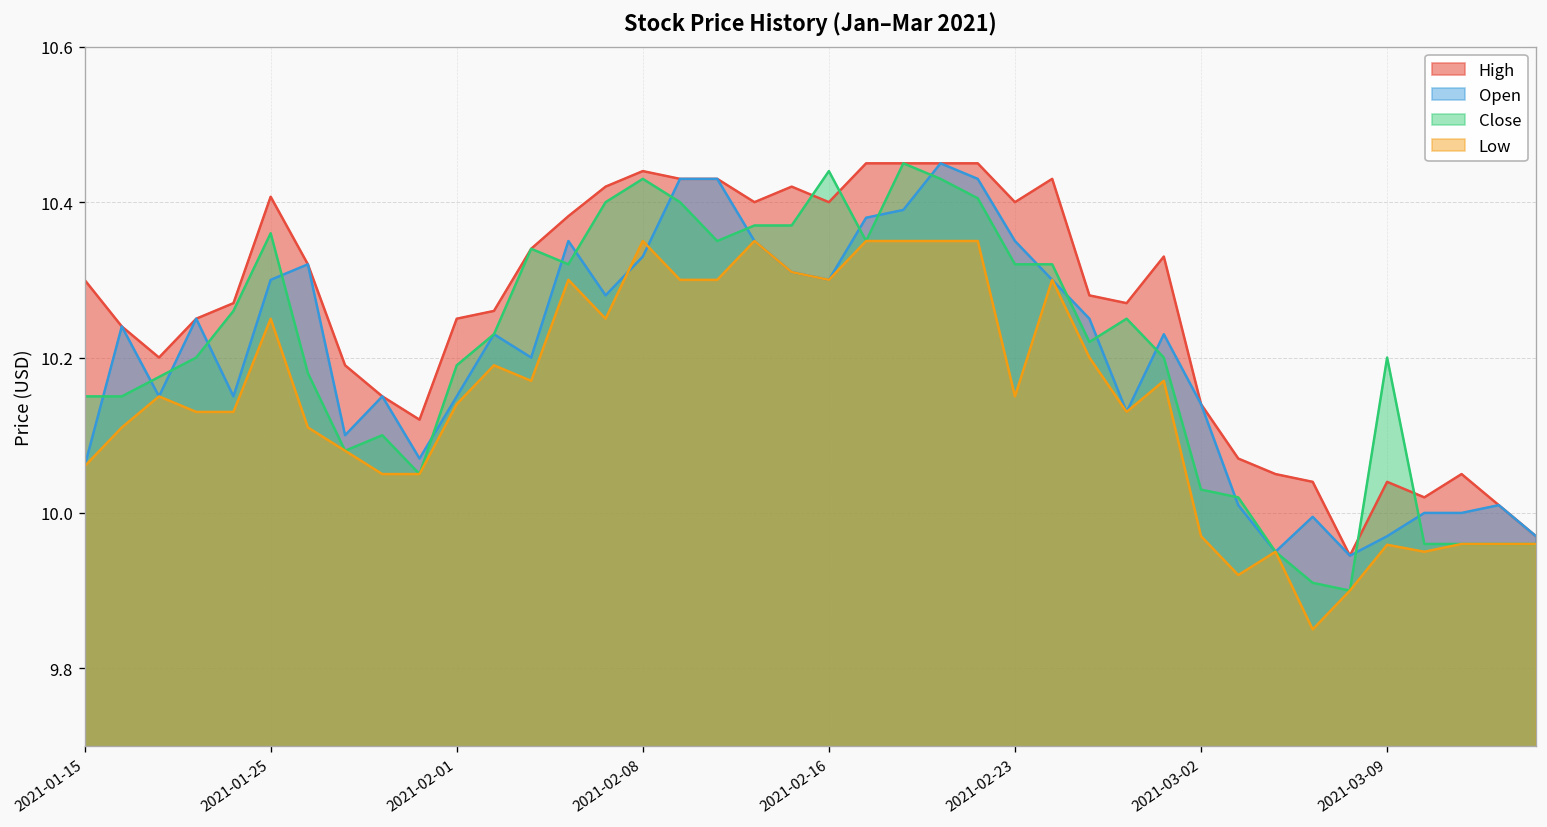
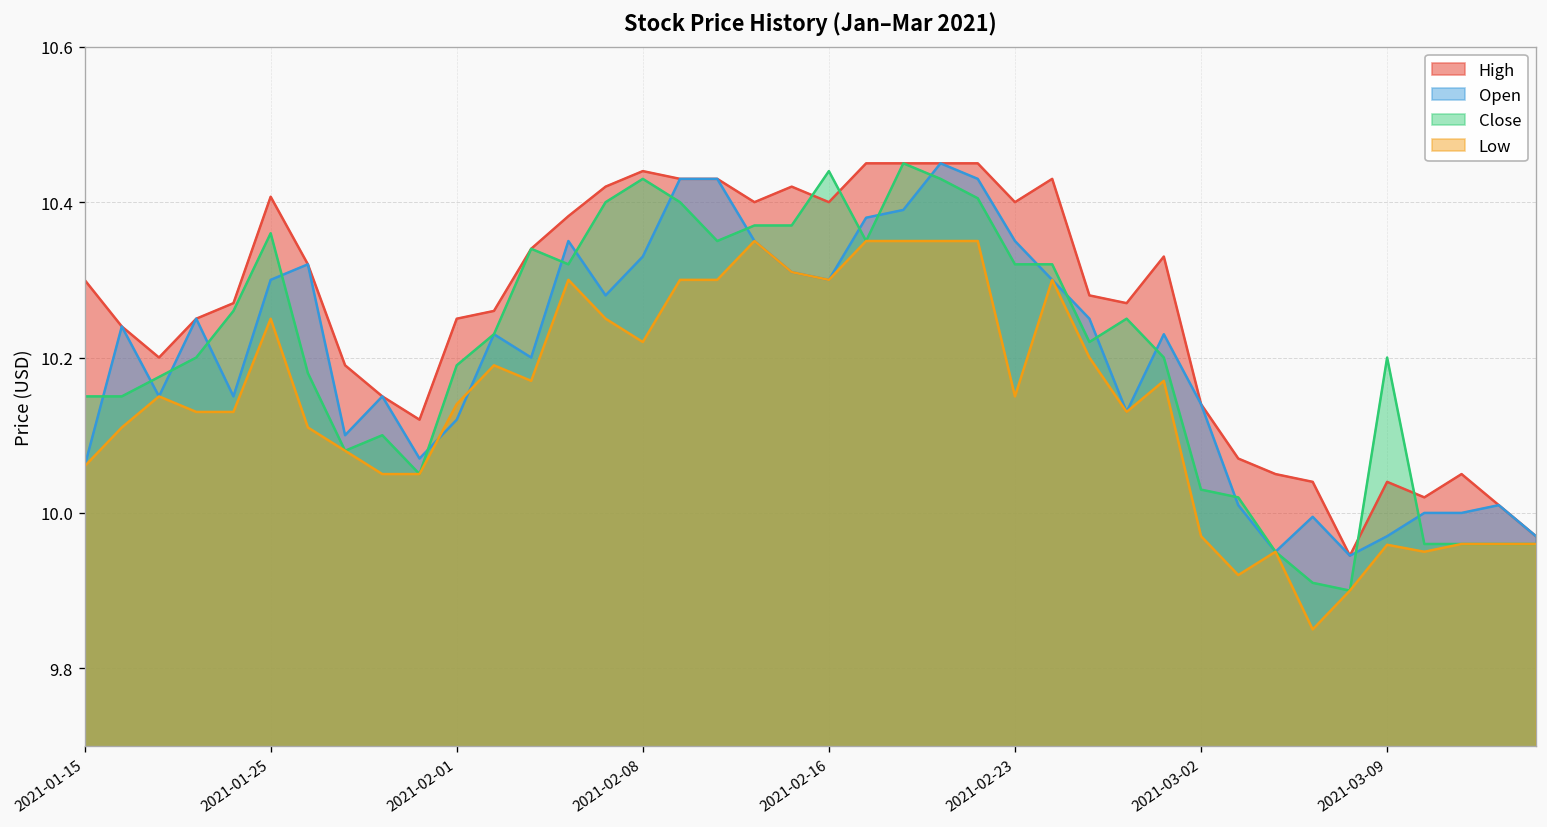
  {
    "High": {
      "2021-01-15": 10.30,
      "2021-01-25": 10.41,
      "2021-02-01": 10.25,
      "2021-02-08": 10.44,
      "2021-02-16": 10.40,
      "2021-02-23": 10.40,
      "2021-03-09": 10.04
    },
    "Open": {
      "2021-01-25": 10.30,
-     "2021-02-01": 10.15,
+     "2021-02-01": 10.12,
      "2021-02-08": 10.33,
      "2021-02-23": 10.35,
      "2021-03-09": 9.97
    },
    "Close": {
      "2021-01-15": 10.15,
      "2021-01-25": 10.36,
      "2021-02-01": 10.19,
      "2021-02-08": 10.43,
      "2021-02-16": 10.44,
      "2021-02-23": 10.32,
      "2021-03-02": 10.03,
      "2021-03-09": 10.20
    },
    "Low": {
      "2021-01-25": 10.25,
      "2021-02-01": 10.14,
-     "2021-02-08": 10.35,
+     "2021-02-08": 10.22,
      "2021-02-23": 10.15,
      "2021-03-02": 9.97,
      "2021-03-09": 9.96
    }
  }
